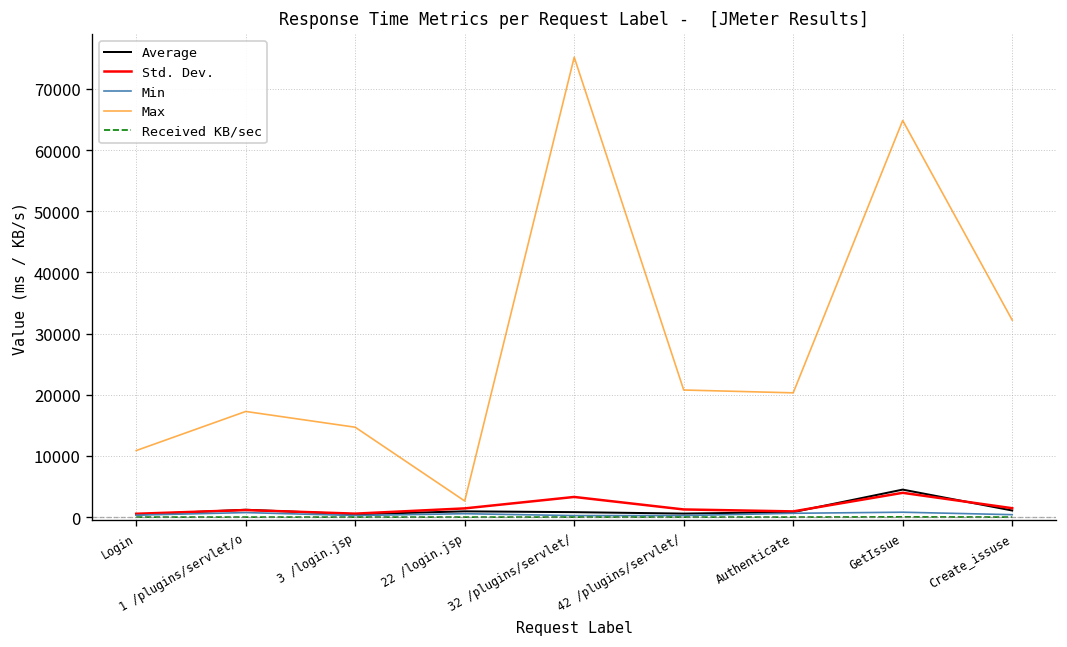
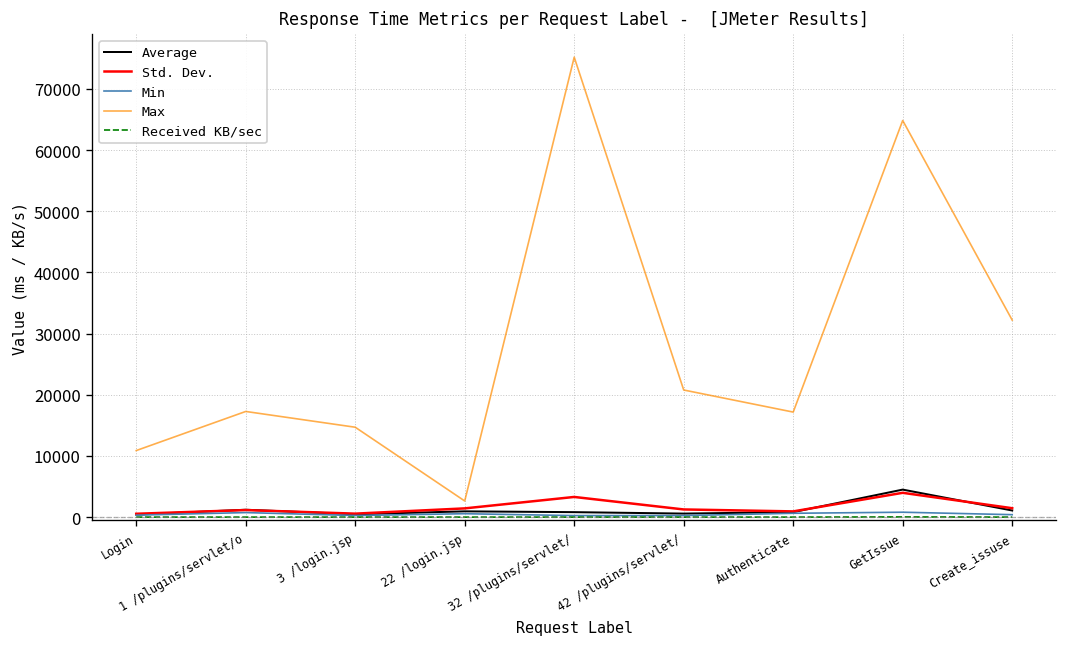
  {
    "Average": {
      "32 /plugins/servlet/": 1000,
      "GetIssue": 4000
    },
    "Std. Dev.": {
      "32 /plugins/servlet/": 3000,
      "42 /plugins/servlet/": 1000,
      "GetIssue": 4000
    },
    "Min": {
      "GetIssue": 1000
    },
    "Max": {
      "Login": 11000,
      "1 /plugins/servlet/o": 17000,
      "3 /login.jsp": 15000,
      "22 /login.jsp": 3000,
      "32 /plugins/servlet/": 75000,
      "42 /plugins/servlet/": 21000,
-     "Authenticate": 20000,
+     "Authenticate": 17000,
      "GetIssue": 65000,
      "Create_issuse": 32000
    },
    "Received KB/sec": {
      "1 /plugins/servlet/o": 0,
      "22 /login.jsp": 0,
      "Authenticate": 0,
      "GetIssue": 0
    }
  }
